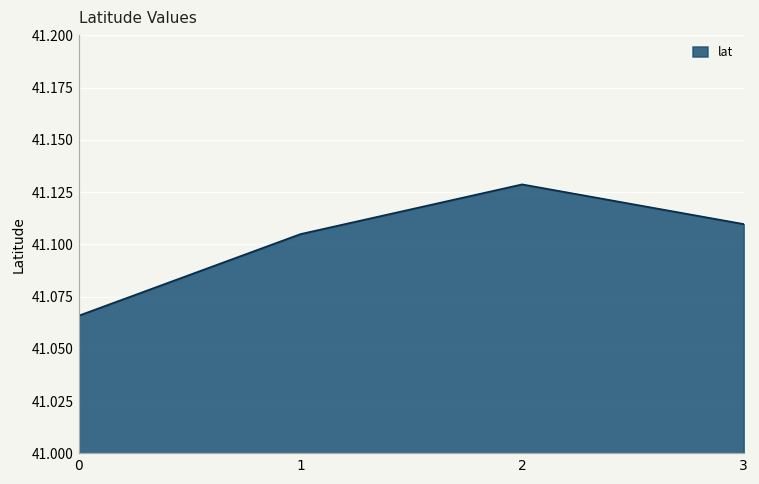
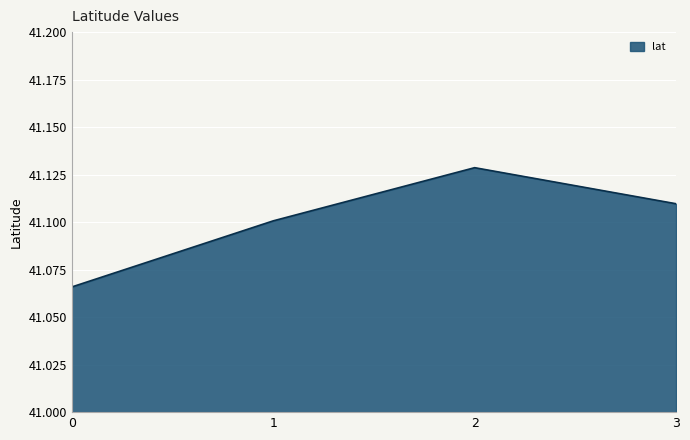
  {
    "0": 41.066,
-   "1": 41.105,
+   "1": 41.101,
    "2": 41.129,
    "3": 41.110
  }
